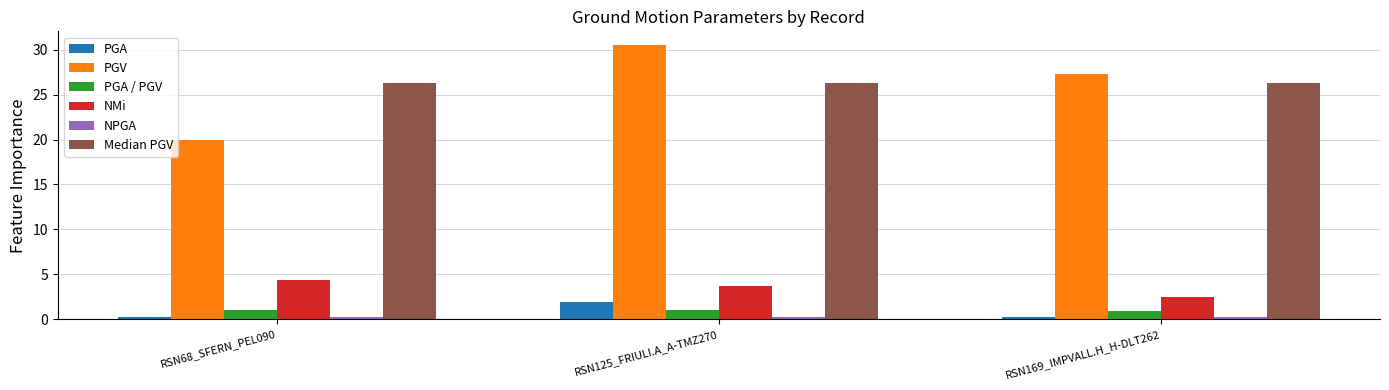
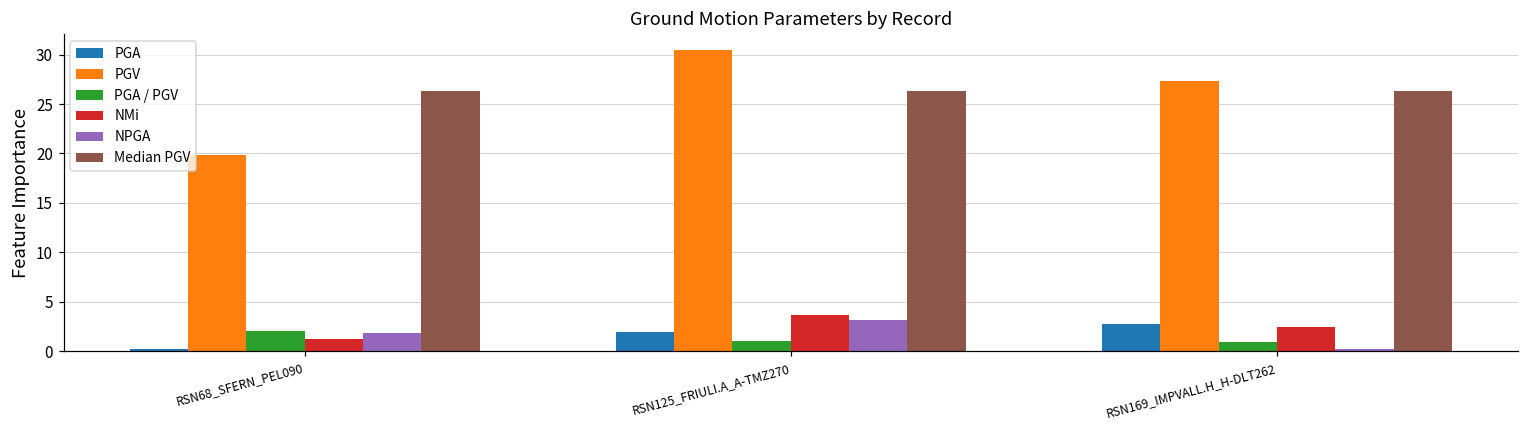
  {
    "PGA": {
      "RSN125_FRIULI.A_A-TMZ270": 2,
-     "RSN169_IMPVALL.H_H-DLT262": 0
+     "RSN169_IMPVALL.H_H-DLT262": 3
    },
    "PGV": {
      "RSN68_SFERN_PEL090": 20,
      "RSN125_FRIULI.A_A-TMZ270": 31,
      "RSN169_IMPVALL.H_H-DLT262": 27
    },
    "PGA / PGV": {
-     "RSN68_SFERN_PEL090": 1,
+     "RSN68_SFERN_PEL090": 2,
      "RSN125_FRIULI.A_A-TMZ270": 1,
      "RSN169_IMPVALL.H_H-DLT262": 1
    },
    "NMi": {
-     "RSN68_SFERN_PEL090": 4,
+     "RSN68_SFERN_PEL090": 1,
      "RSN125_FRIULI.A_A-TMZ270": 4,
      "RSN169_IMPVALL.H_H-DLT262": 3
    },
    "NPGA": {
-     "RSN68_SFERN_PEL090": 0,
-     "RSN125_FRIULI.A_A-TMZ270": 0
+     "RSN68_SFERN_PEL090": 2,
+     "RSN125_FRIULI.A_A-TMZ270": 3
    },
    "Median PGV": {
      "RSN68_SFERN_PEL090": 26,
      "RSN125_FRIULI.A_A-TMZ270": 26,
      "RSN169_IMPVALL.H_H-DLT262": 26
    }
  }
